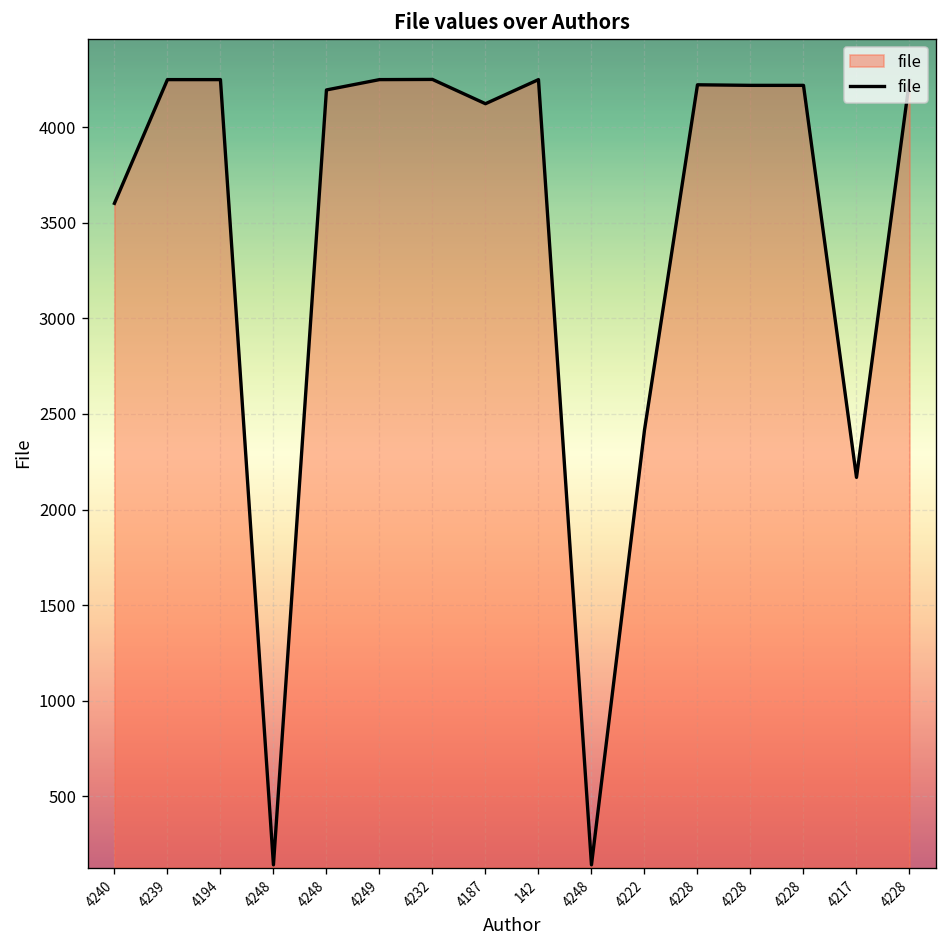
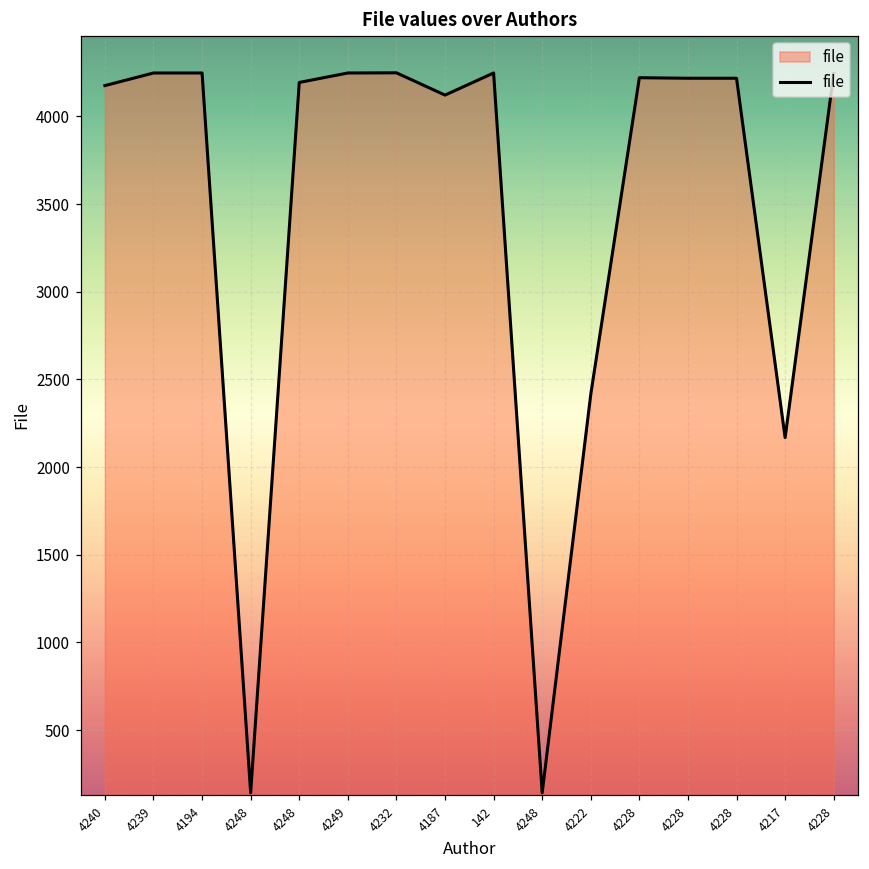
  {
-   "4240": 3600,
+   "4240": 4180,
    "4239": 4250,
    "4194": 4250,
    "4249": 4250,
    "4232": 4250,
    "4187": 4120,
    "142": 4250,
    "4222": 2420,
    "4217": 2170
  }
